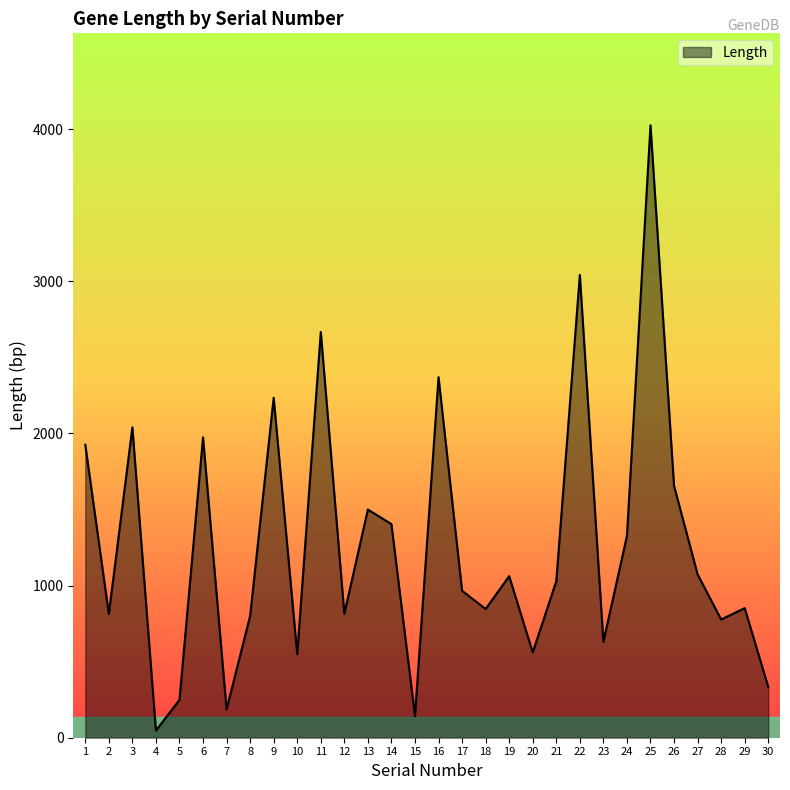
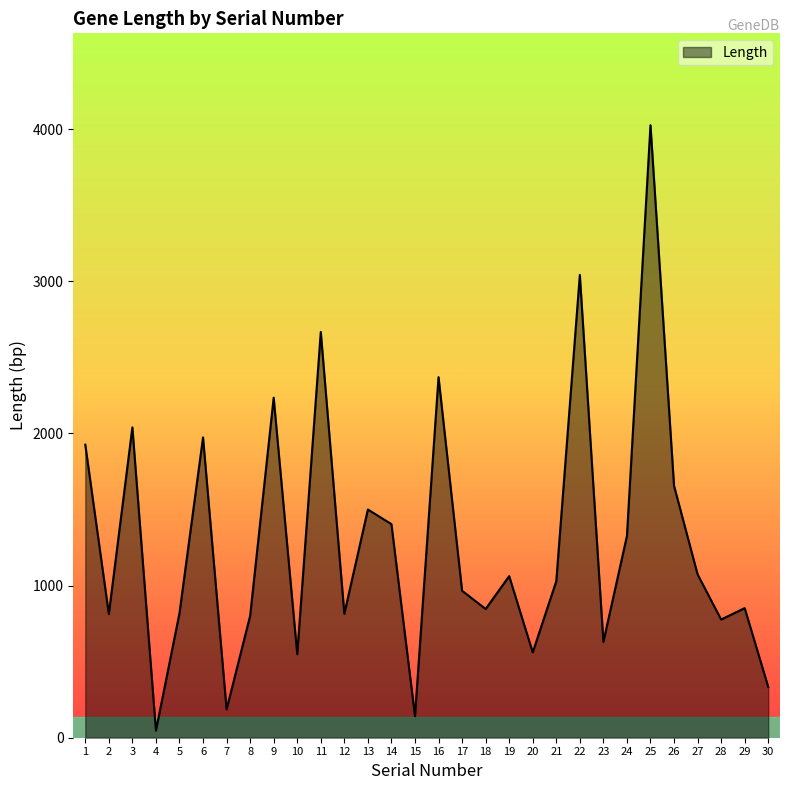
  {
    "1": 1930,
    "2": 810,
    "3": 2040,
-   "5": 250,
+   "5": 820,
    "6": 1970,
    "7": 190,
    "8": 800,
    "9": 2240,
    "10": 550,
    "11": 2670,
    "12": 820,
    "13": 1500,
    "14": 1400,
    "15": 140,
    "16": 2370,
    "17": 970,
    "18": 850,
    "19": 1060,
    "20": 560,
    "21": 1030,
    "22": 3040,
    "23": 630,
    "24": 1330,
    "25": 4030,
    "26": 1660,
    "27": 1070,
    "28": 780,
    "29": 850,
    "30": 330
  }
